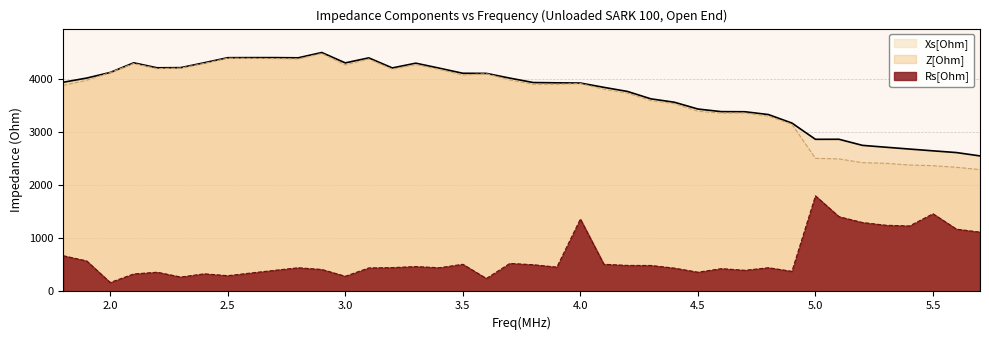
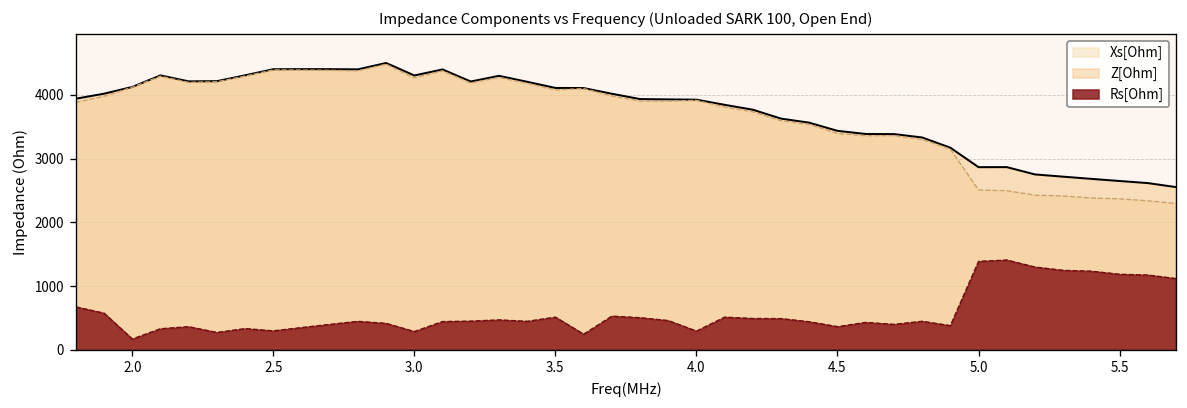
  {
    "Rs[Ohm]": {
      "2.0": 200,
      "2.5": 300,
      "3.0": 300,
      "3.5": 500,
-     "4.0": 1400,
+     "4.0": 300,
      "4.5": 400,
-     "5.0": 1800,
-     "5.5": 1500
+     "5.0": 1400,
+     "5.5": 1200
    }
  }
